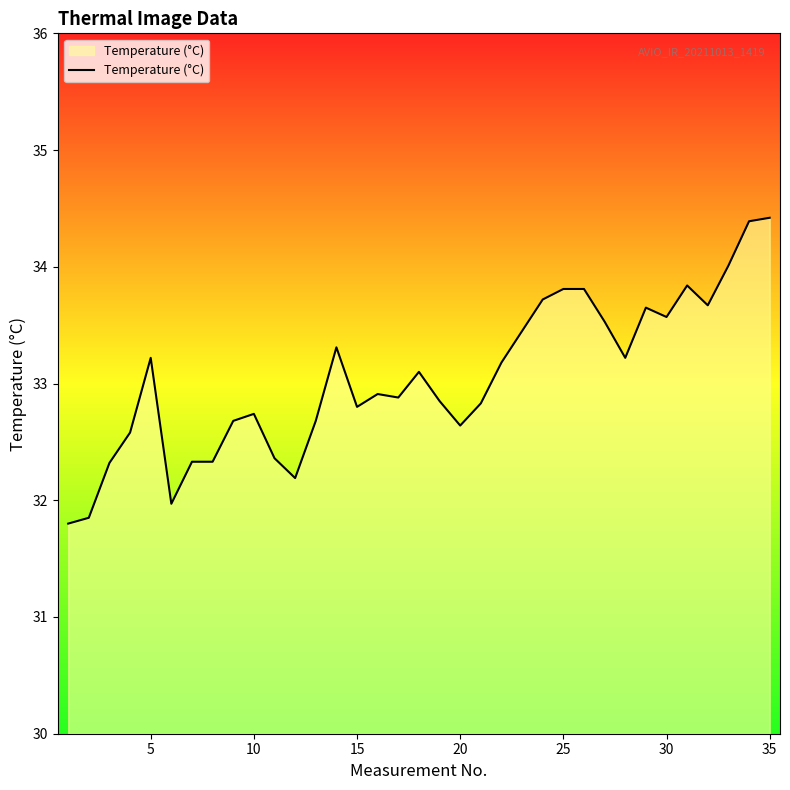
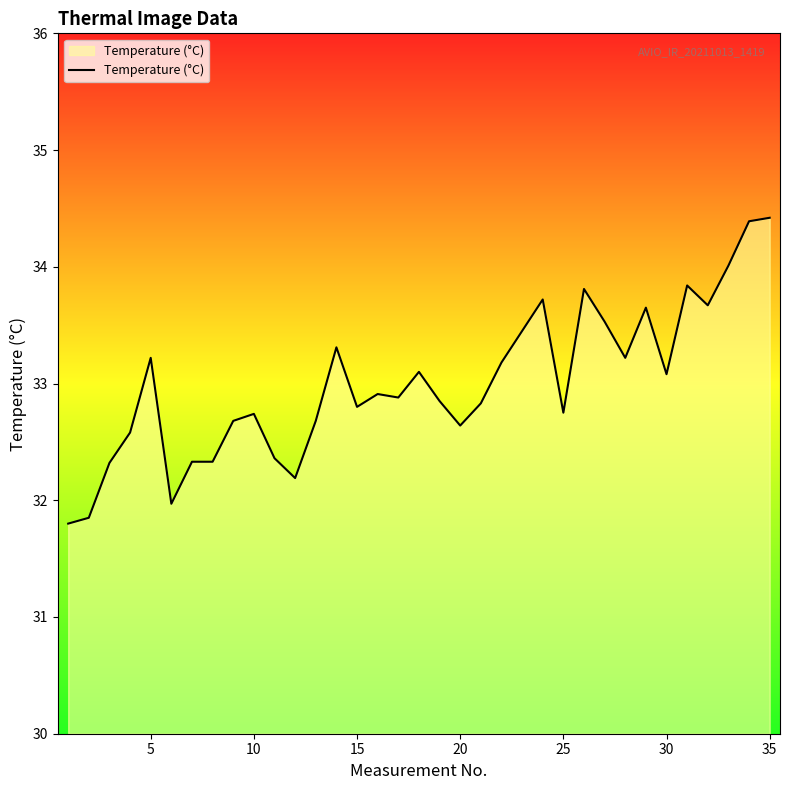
  {
    "5": 33.22,
    "10": 32.74,
    "15": 32.80,
    "20": 32.64,
-   "25": 33.81,
-   "30": 33.57,
+   "25": 32.75,
+   "30": 33.08,
    "35": 34.42
  }
